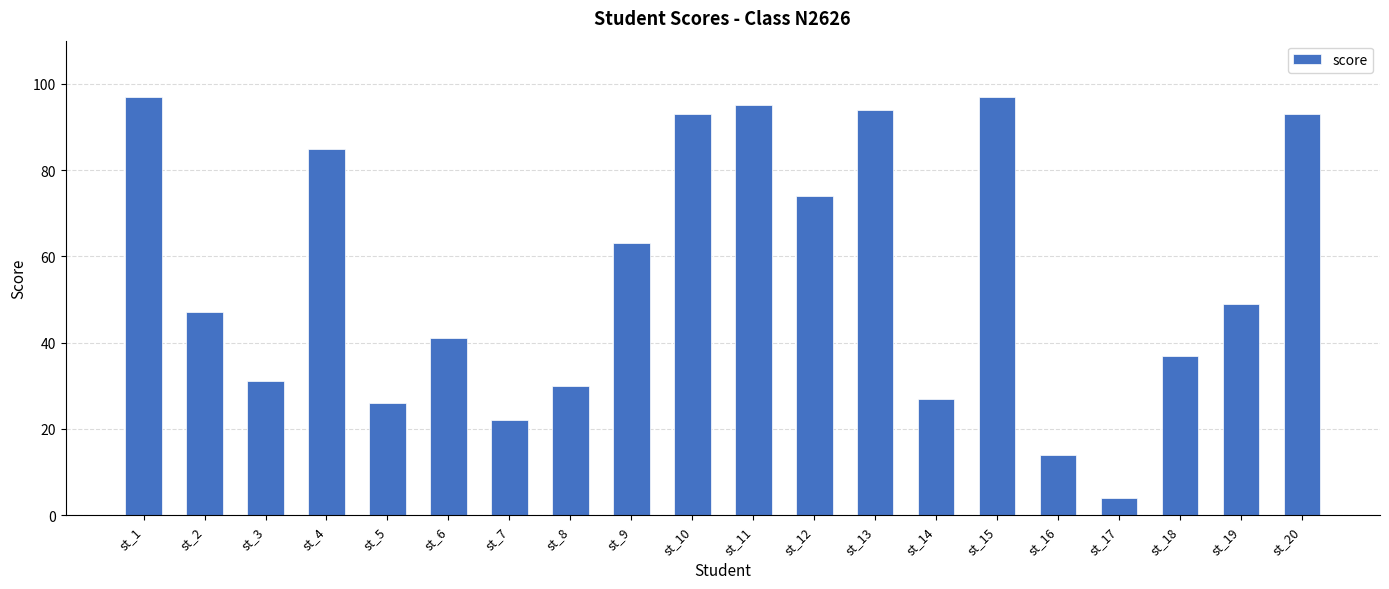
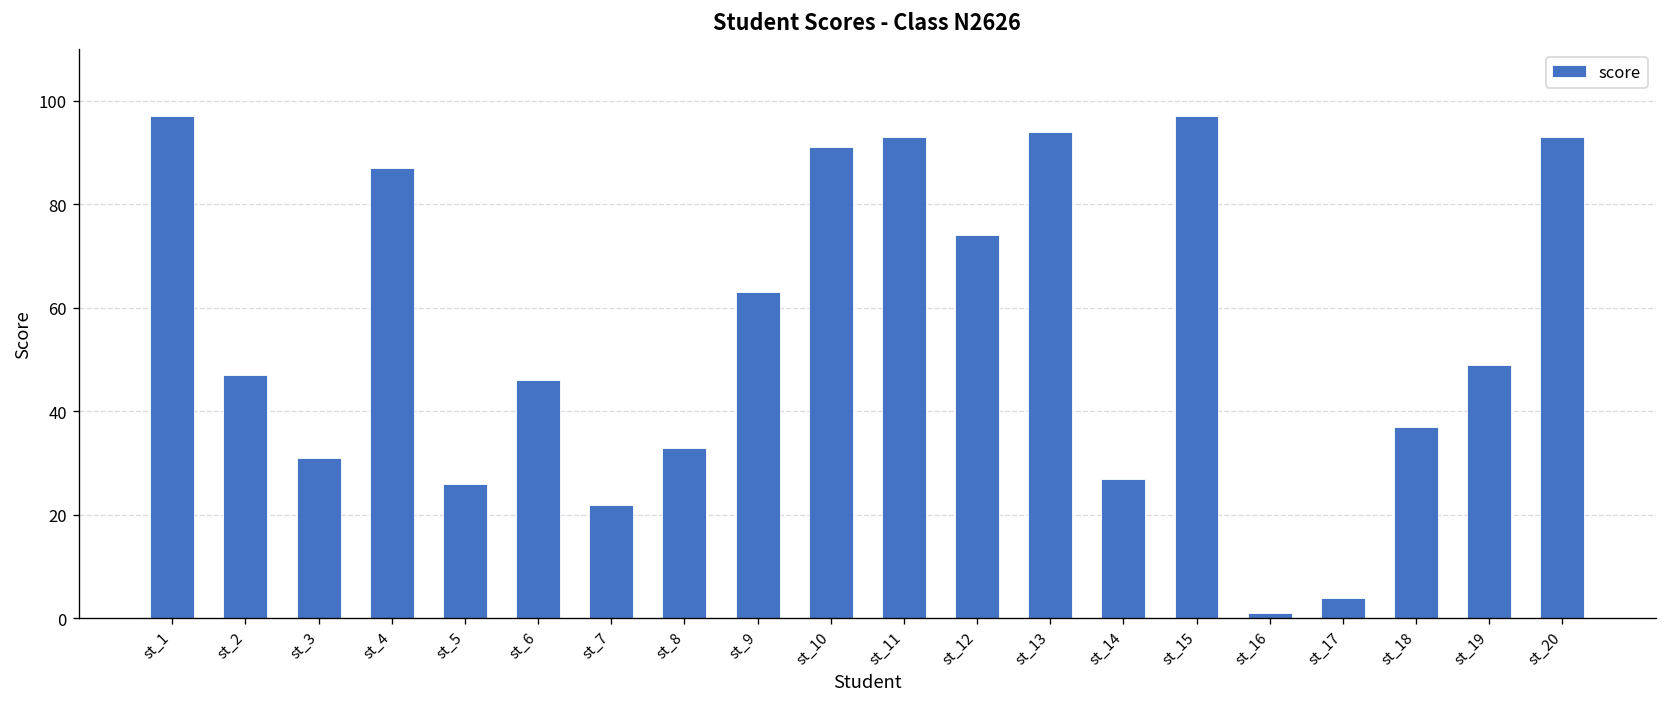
  {
    "st_1": 97,
    "st_2": 47,
    "st_3": 31,
-   "st_4": 85,
+   "st_4": 87,
    "st_5": 26,
-   "st_6": 41,
+   "st_6": 46,
    "st_7": 22,
-   "st_8": 30,
+   "st_8": 33,
    "st_9": 63,
-   "st_10": 93,
-   "st_11": 95,
+   "st_10": 91,
+   "st_11": 93,
    "st_12": 74,
    "st_13": 94,
    "st_14": 27,
    "st_15": 97,
-   "st_16": 14,
+   "st_16": 1,
    "st_17": 4,
    "st_18": 37,
    "st_19": 49,
    "st_20": 93
  }
